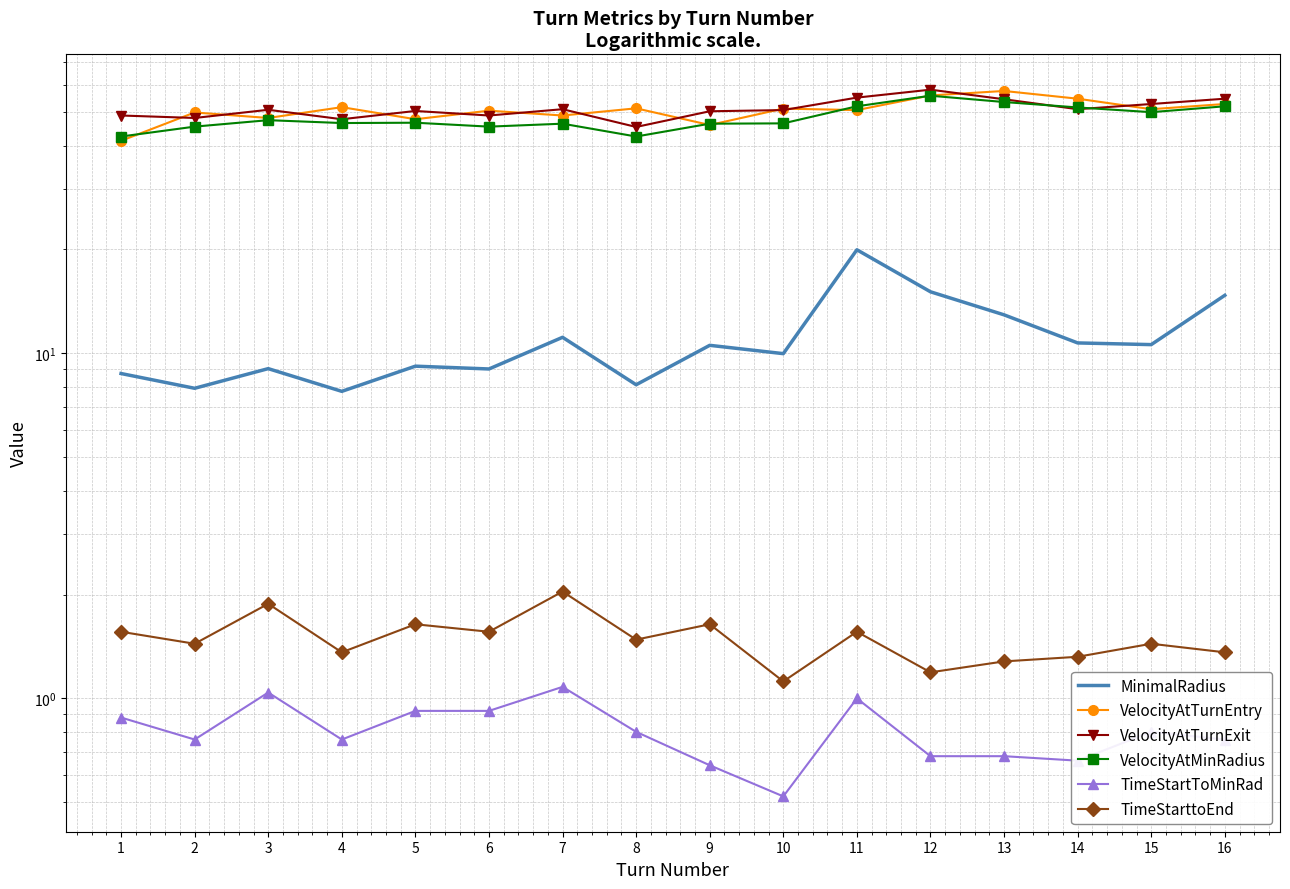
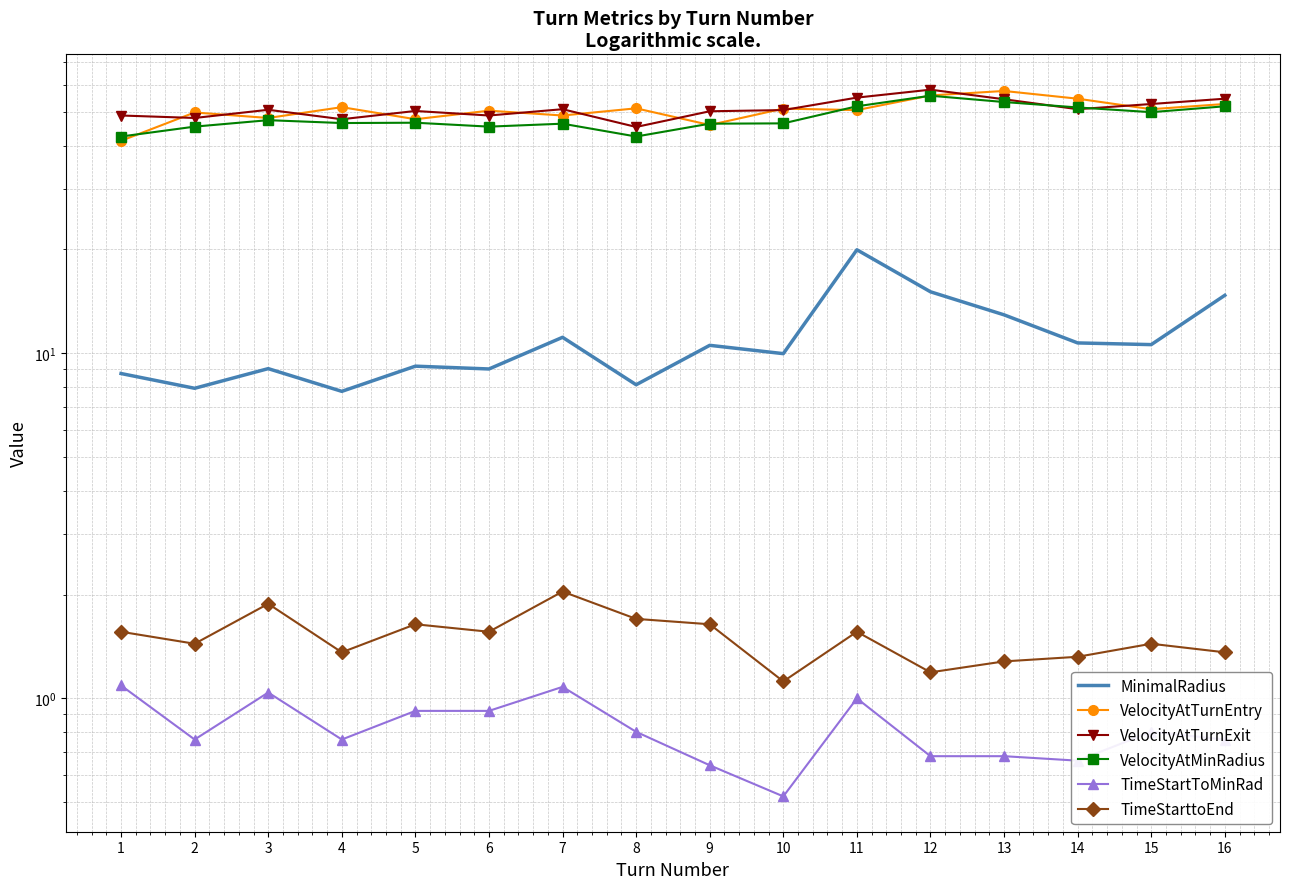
  {
    "MinimalRadius": {
      "1": 8.7,
      "2": 7.9,
      "3": 9.0,
      "4": 7.8,
      "5": 9.2,
      "6": 9.0,
      "7": 11.1,
      "8": 8.1,
      "9": 10.6,
      "10": 10.0,
      "11": 20,
      "12": 15,
      "13": 12.9,
      "14": 10.7,
      "15": 10.6,
      "16": 14.7
    },
    "VelocityAtTurnEntry": {
      "1": 41,
      "2": 50,
      "4": 52,
      "5": 48,
      "6": 51,
      "7": 49,
      "8": 51,
      "11": 51,
      "13": 58,
      "14": 55,
      "15": 51
    },
    "VelocityAtTurnExit": {
      "1": 49,
      "2": 48,
      "3": 51,
      "4": 48,
      "5": 50,
      "6": 49,
      "7": 51,
      "8": 45,
      "9": 50,
      "11": 55,
      "12": 58,
      "13": 55,
      "15": 53,
      "16": 55
    },
    "VelocityAtMinRadius": {
      "1": 43,
      "2": 45,
      "4": 47,
      "5": 47,
      "6": 45,
      "7": 46,
      "8": 43,
      "10": 46,
      "11": 52,
      "13": 54,
      "15": 50
    },
    "TimeStartToMinRad": {
-     "1": 0.88,
+     "1": 1.09,
      "2": 0.76,
      "3": 1.04,
      "4": 0.76,
      "5": 0.92,
      "6": 0.92,
      "7": 1.08,
      "8": 0.80,
      "9": 0.64,
      "10": 0.52,
      "11": 1.00,
      "12": 0.68,
      "13": 0.68
    },
    "TimeStarttoEnd": {
      "1": 1.6,
      "2": 1.44,
      "3": 1.9,
      "4": 1.36,
      "5": 1.6,
      "6": 1.6,
      "7": 2.0,
-     "8": 1.48,
+     "8": 1.7,
      "9": 1.6,
      "10": 1.12,
      "11": 1.6,
      "12": 1.19,
      "13": 1.28,
      "14": 1.32,
      "15": 1.44,
      "16": 1.36
    }
  }
